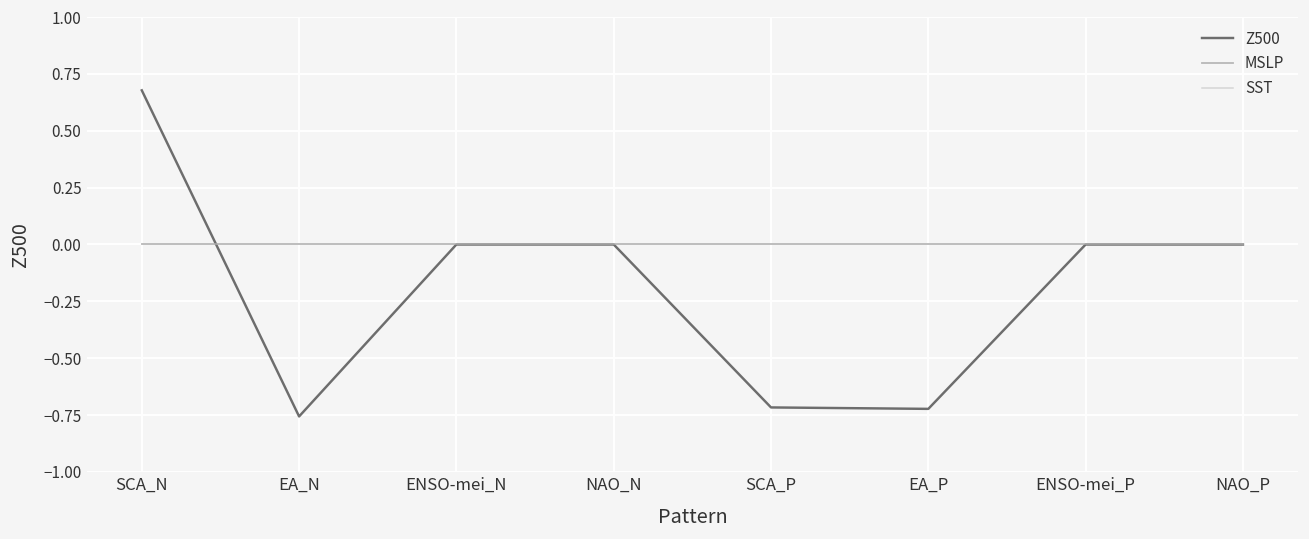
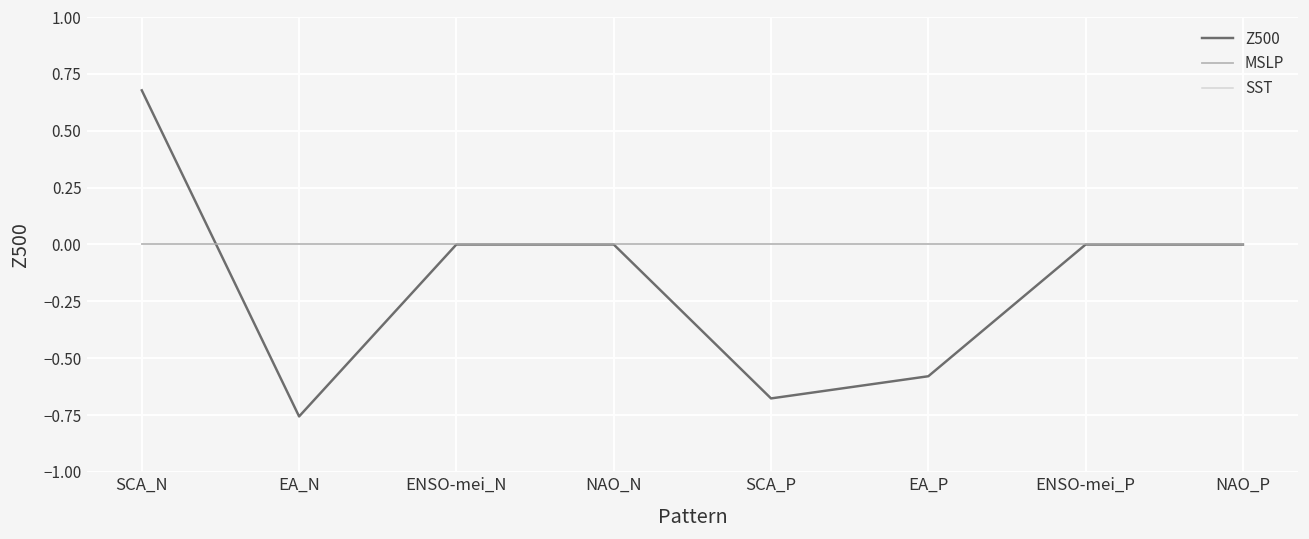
  {
    "Z500": {
      "SCA_N": 0.68,
      "EA_N": -0.76,
-     "SCA_P": -0.72,
-     "EA_P": -0.72
+     "SCA_P": -0.68,
+     "EA_P": -0.58
    },
    "SST": {
      "SCA_N": 0.00,
      "EA_N": 0.00,
      "SCA_P": 0.00,
      "EA_P": 0.00
    }
  }
